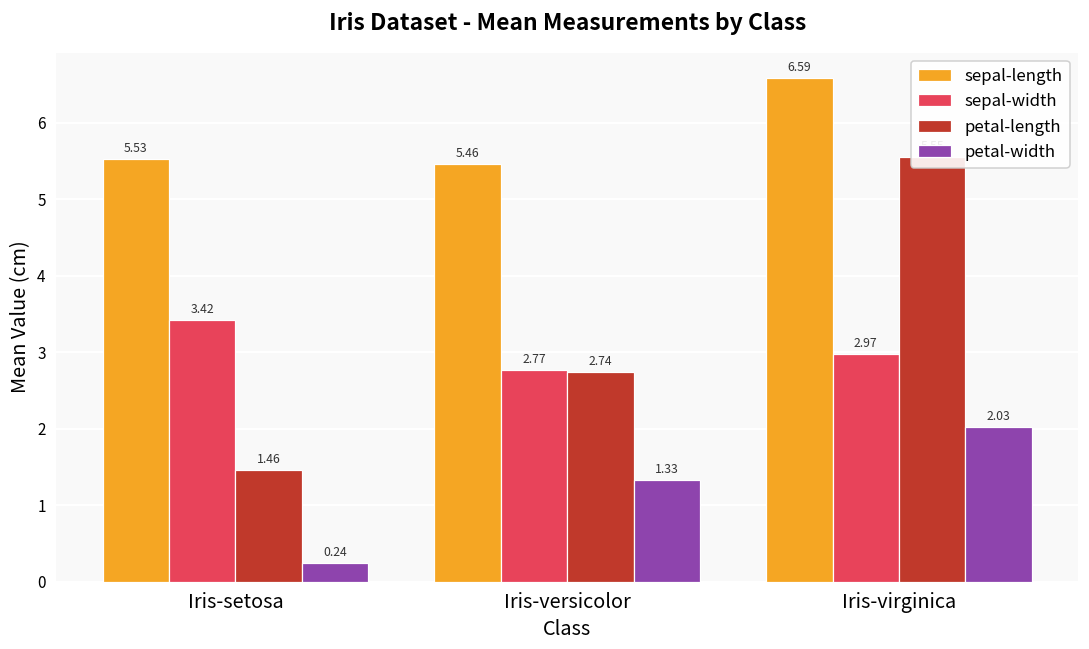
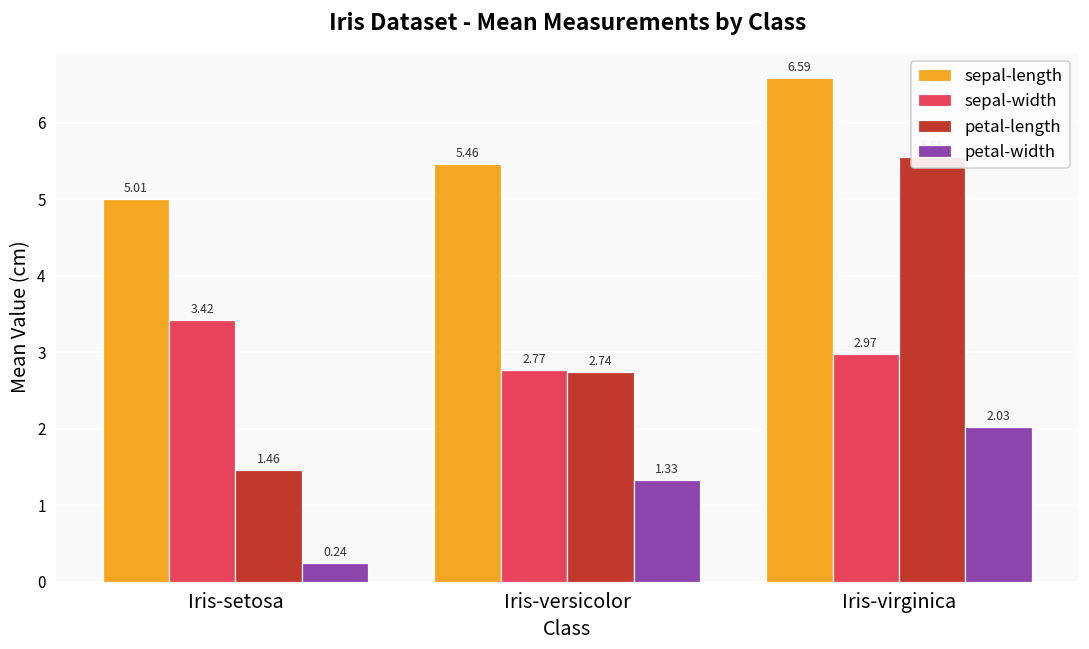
  {
    "sepal-length": {
-     "Iris-setosa": 5.53,
+     "Iris-setosa": 5.01,
      "Iris-versicolor": 5.46,
      "Iris-virginica": 6.59
    },
    "sepal-width": {
      "Iris-setosa": 3.42,
      "Iris-versicolor": 2.77,
      "Iris-virginica": 2.97
    },
    "petal-length": {
      "Iris-setosa": 1.46,
      "Iris-versicolor": 2.74
    },
    "petal-width": {
      "Iris-setosa": 0.24,
      "Iris-versicolor": 1.33,
      "Iris-virginica": 2.03
    }
  }
